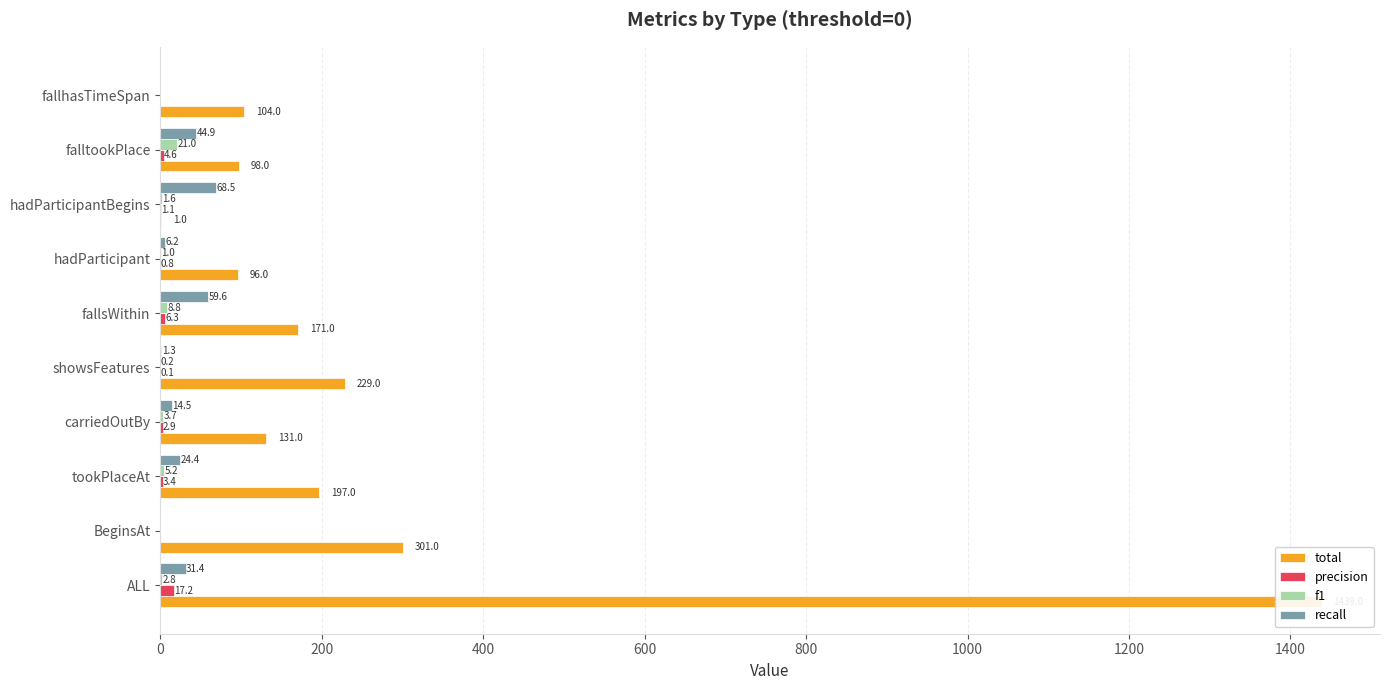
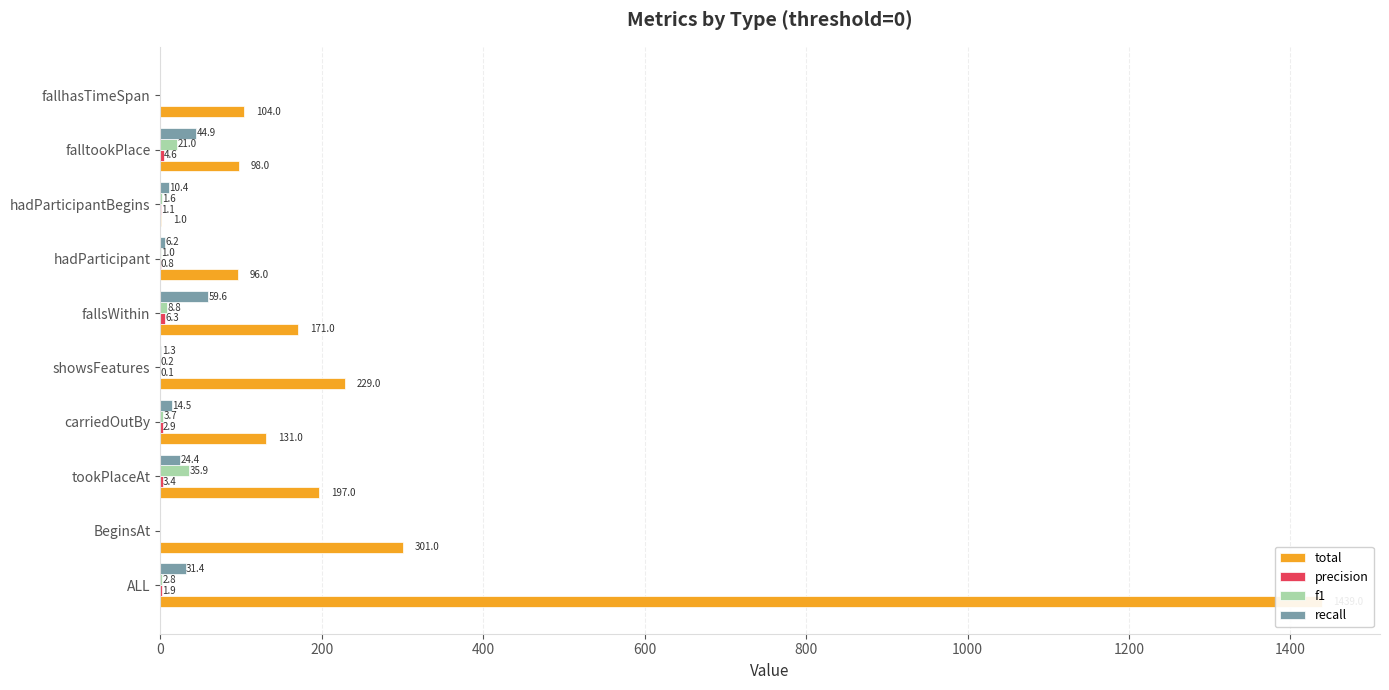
  {
    "total": {
      "fallhasTimeSpan": 104.0,
      "falltookPlace": 98.0,
      "hadParticipantBegins": 1.0,
      "hadParticipant": 96.0,
      "fallsWithin": 171.0,
      "showsFeatures": 229.0,
      "carriedOutBy": 131.0,
      "tookPlaceAt": 197.0,
      "BeginsAt": 301.0
    },
    "precision": {
      "falltookPlace": 4.6,
      "hadParticipantBegins": 1.1,
      "hadParticipant": 0.8,
      "fallsWithin": 6.3,
      "showsFeatures": 0.1,
      "carriedOutBy": 2.9,
      "tookPlaceAt": 3.4,
-     "ALL": 17.2
+     "ALL": 1.9
    },
    "f1": {
      "falltookPlace": 21.0,
      "hadParticipantBegins": 1.6,
      "hadParticipant": 1.0,
      "fallsWithin": 8.8,
      "showsFeatures": 0.2,
      "carriedOutBy": 3.7,
-     "tookPlaceAt": 5.2,
+     "tookPlaceAt": 35.9,
      "ALL": 2.8
    },
    "recall": {
      "falltookPlace": 44.9,
-     "hadParticipantBegins": 68.5,
+     "hadParticipantBegins": 10.4,
      "hadParticipant": 6.2,
      "fallsWithin": 59.6,
      "showsFeatures": 1.3,
      "carriedOutBy": 14.5,
      "tookPlaceAt": 24.4,
      "ALL": 31.4
    }
  }
